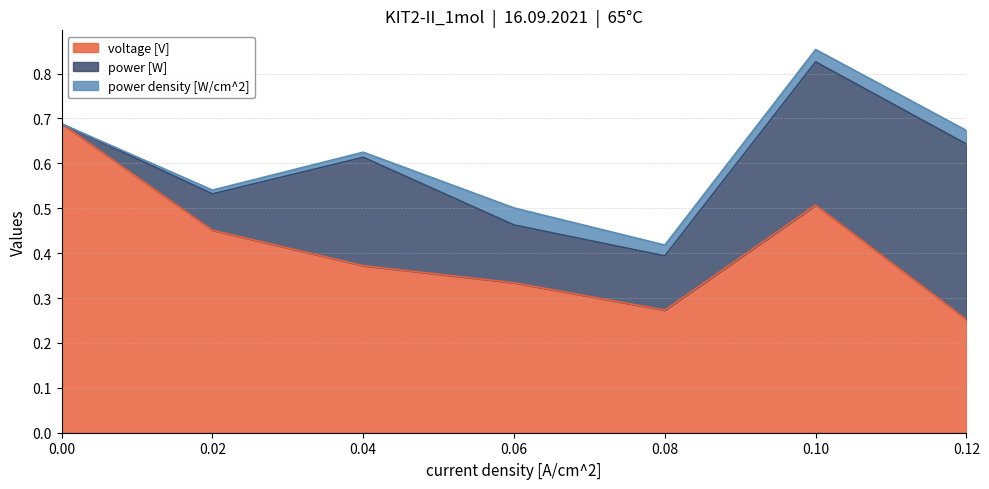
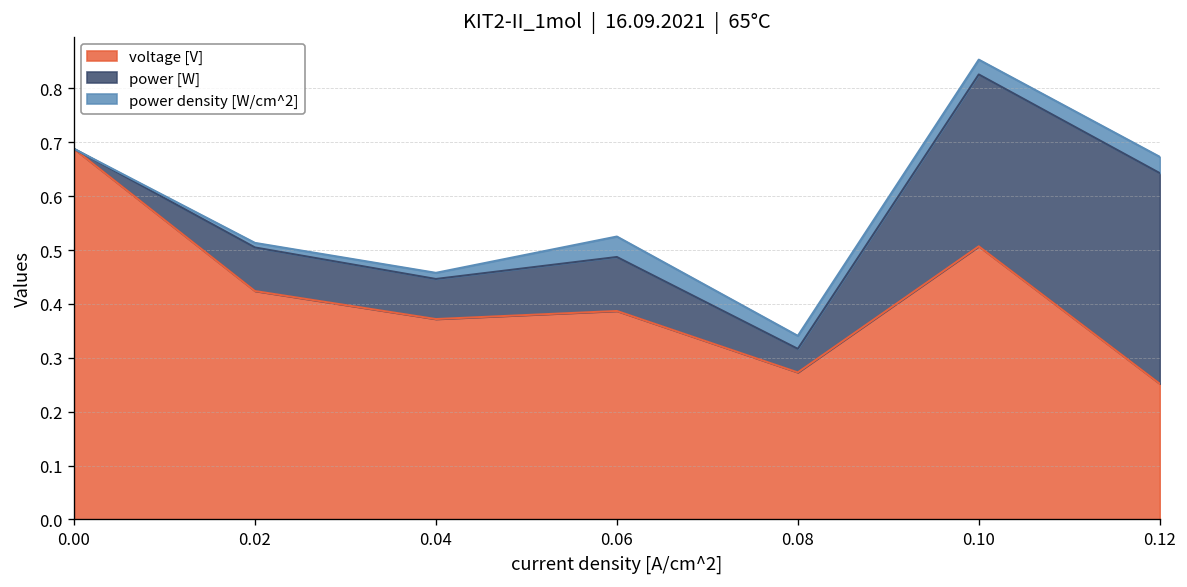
  {
    "voltage [V]": {
-     "0.02": 0.45,
+     "0.02": 0.42,
      "0.04": 0.37,
-     "0.06": 0.33,
+     "0.06": 0.39,
      "0.08": 0.27,
      "0.10": 0.51,
      "0.12": 0.25
    },
    "power [W]": {
      "0.02": 0.08,
-     "0.04": 0.24,
-     "0.06": 0.13,
-     "0.08": 0.12,
+     "0.04": 0.07,
+     "0.06": 0.10,
+     "0.08": 0.04,
      "0.10": 0.32,
      "0.12": 0.39
    },
    "power density [W/cm^2]": {
      "0.02": 0.01,
      "0.04": 0.01,
      "0.06": 0.04,
      "0.08": 0.02,
      "0.10": 0.03,
      "0.12": 0.03
    }
  }
